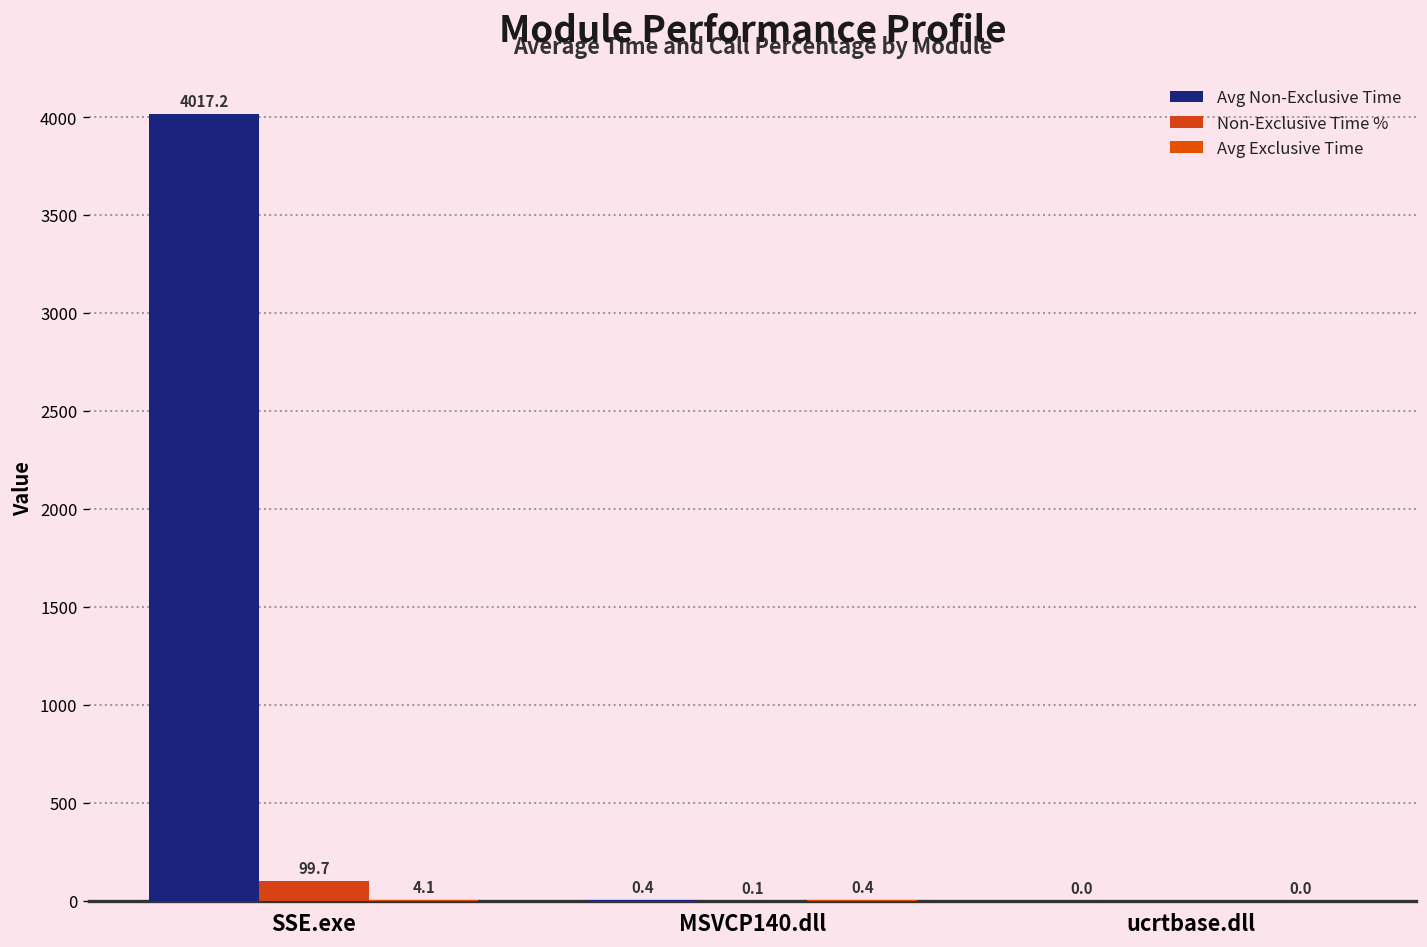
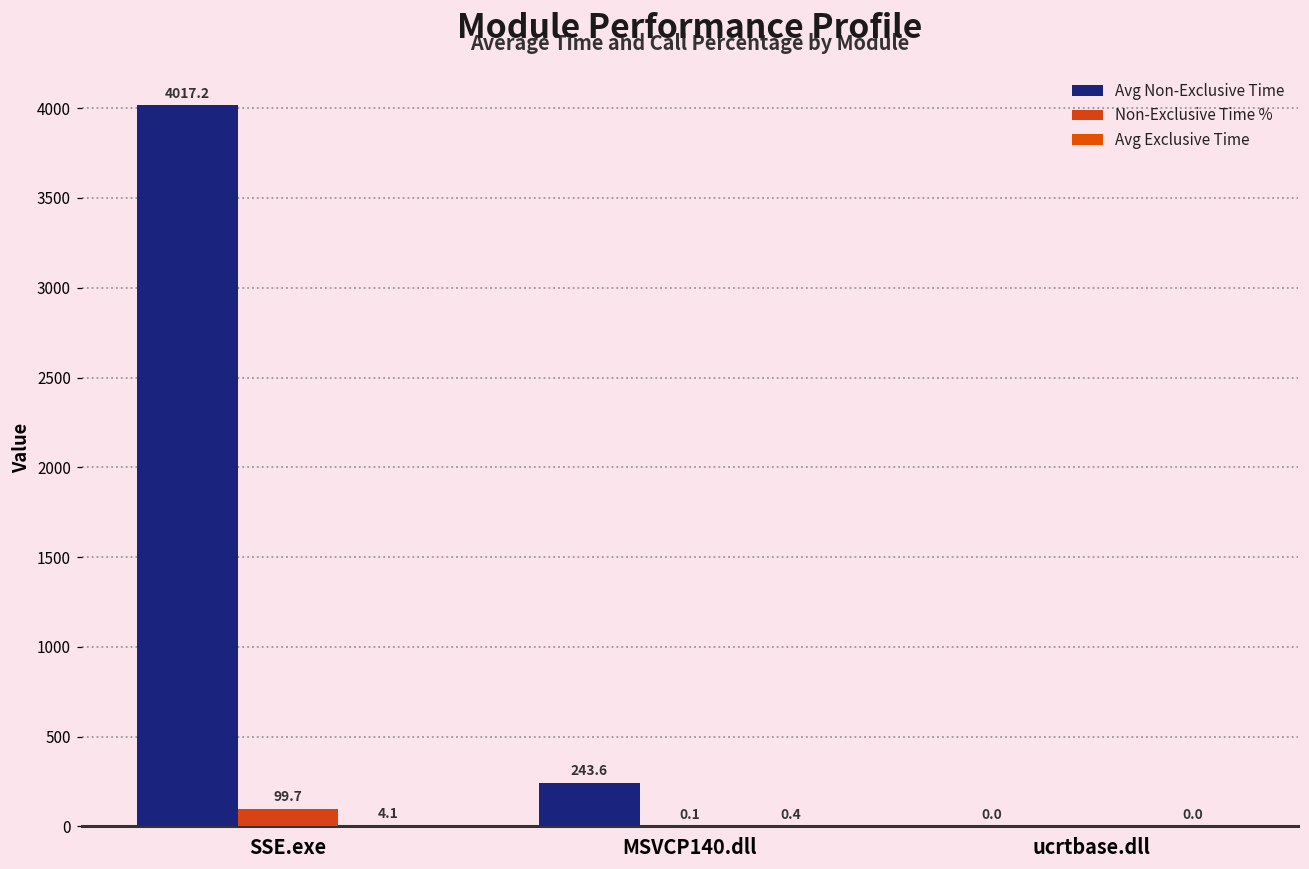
  {
    "Avg Non-Exclusive Time": {
      "SSE.exe": 4017.2,
-     "MSVCP140.dll": 0.4,
+     "MSVCP140.dll": 243.6,
      "ucrtbase.dll": 0.0
    }
  }
